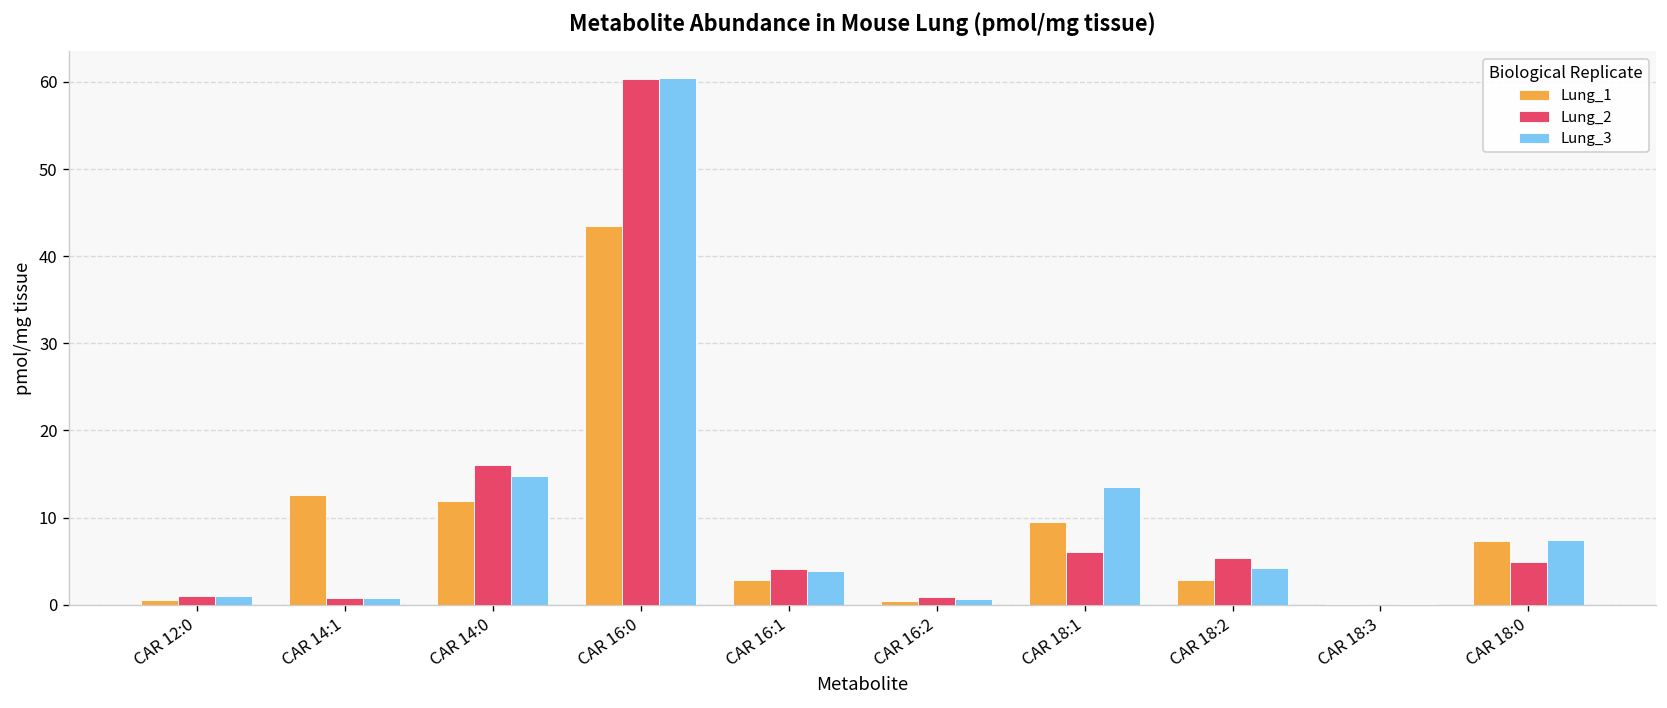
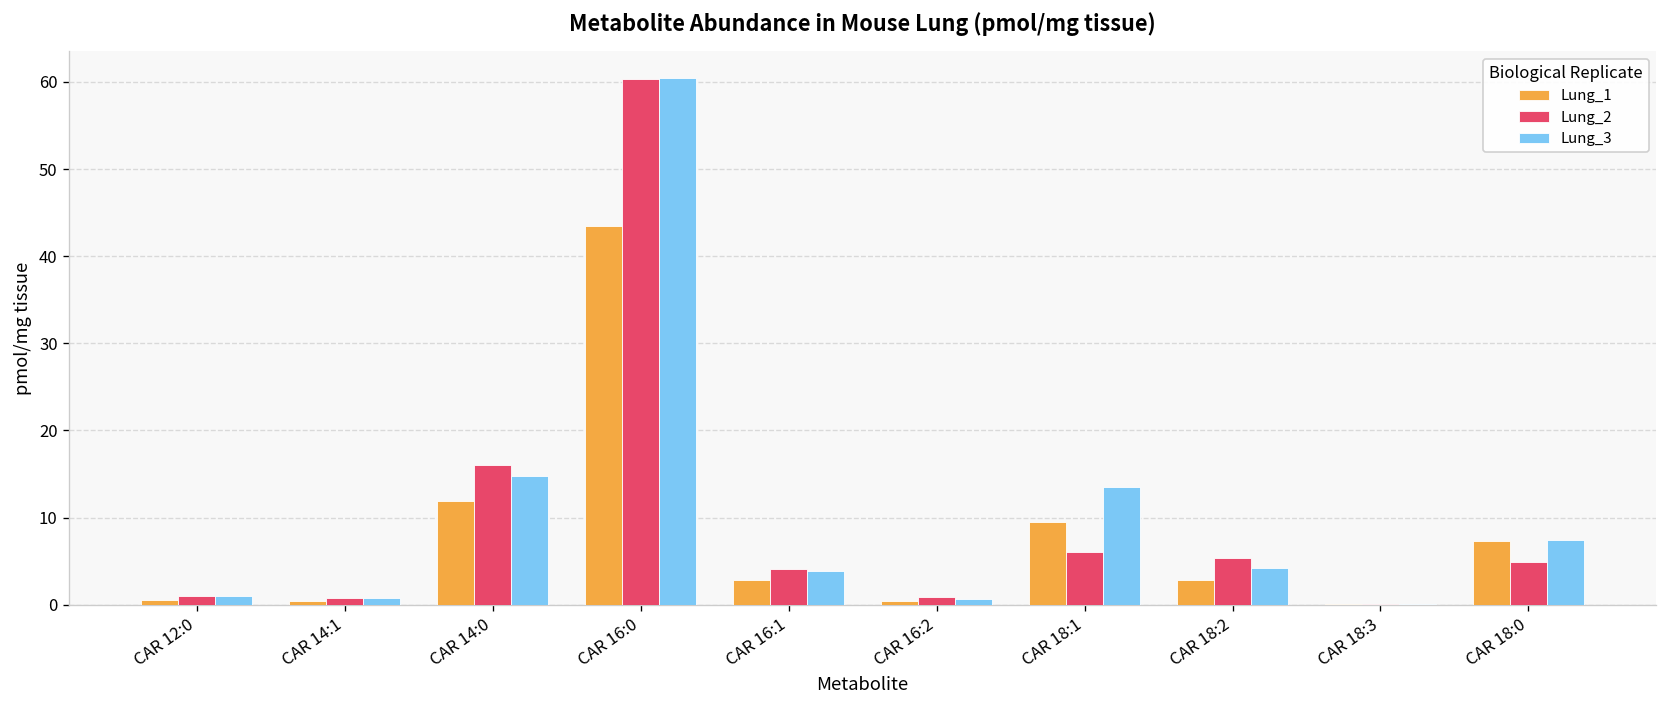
  {
    "Lung_1": {
      "CAR 12:0": 1,
-     "CAR 14:1": 13,
+     "CAR 14:1": 0,
      "CAR 14:0": 12,
      "CAR 16:0": 43,
      "CAR 16:1": 3,
      "CAR 16:2": 0,
      "CAR 18:1": 10,
      "CAR 18:2": 3,
      "CAR 18:0": 7
    },
    "Lung_2": {
      "CAR 12:0": 1,
      "CAR 14:1": 1,
      "CAR 14:0": 16,
      "CAR 16:0": 60,
      "CAR 16:1": 4,
      "CAR 16:2": 1,
      "CAR 18:1": 6,
      "CAR 18:2": 5,
      "CAR 18:0": 5
    },
    "Lung_3": {
      "CAR 12:0": 1,
      "CAR 14:1": 1,
      "CAR 14:0": 15,
      "CAR 16:0": 61,
      "CAR 16:1": 4,
      "CAR 16:2": 1,
      "CAR 18:1": 14,
      "CAR 18:2": 4,
      "CAR 18:0": 7
    }
  }
